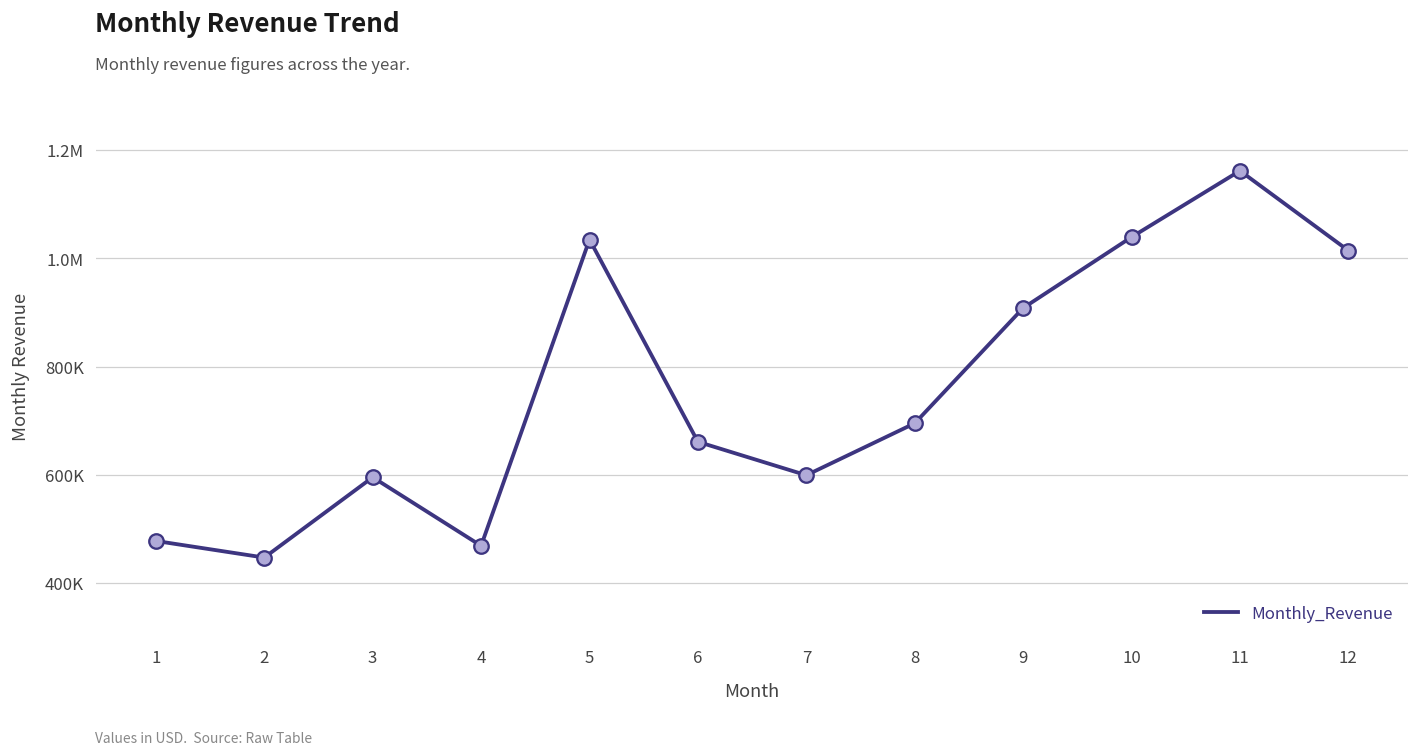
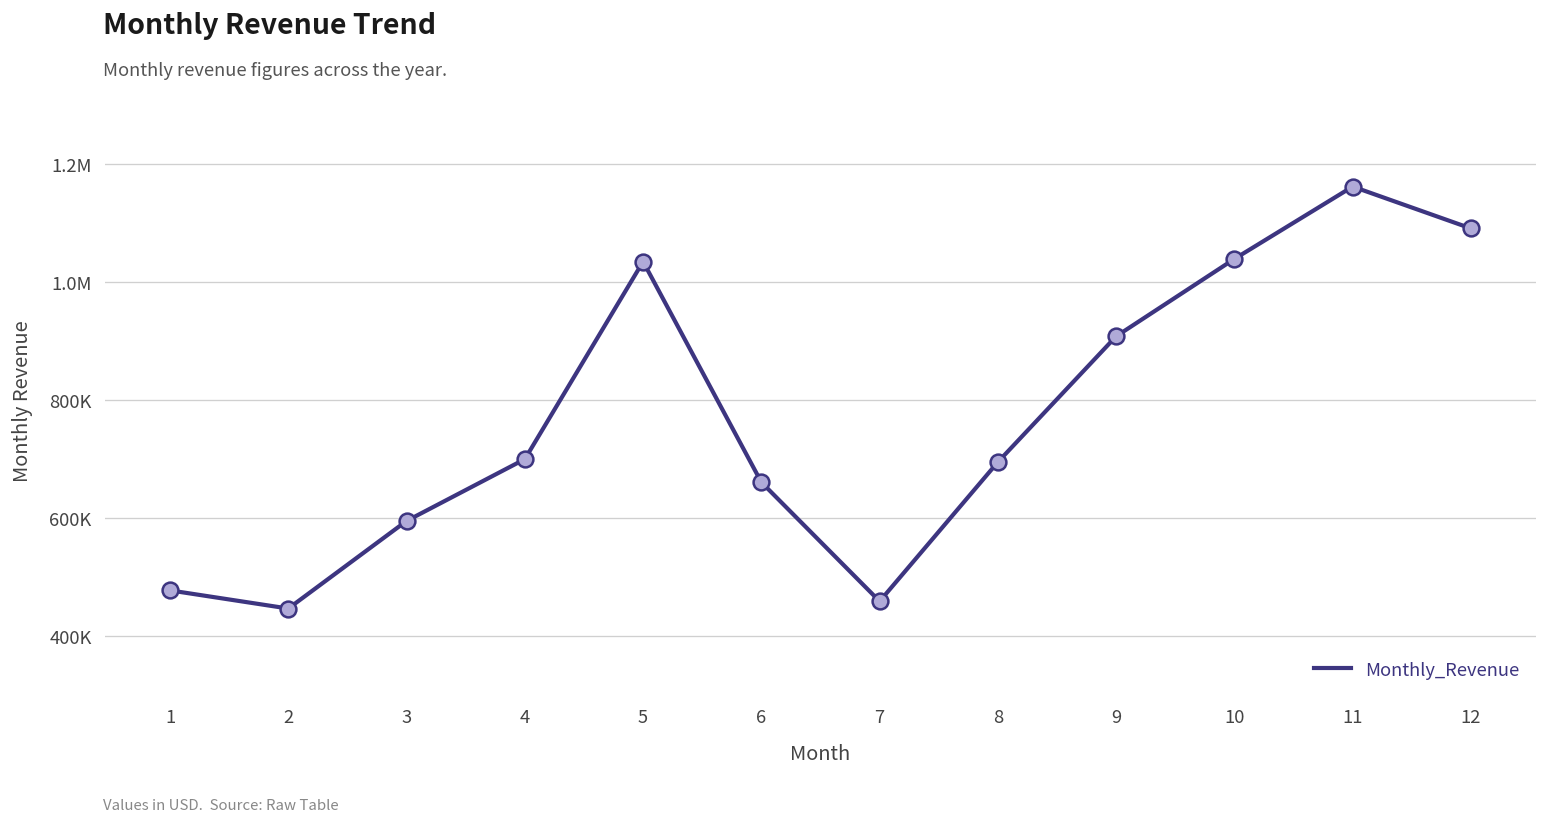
  {
    "1": 480000,
    "2": 450000,
    "3": 600000,
-   "4": 470000,
+   "4": 700000,
    "5": 1030000,
    "6": 660000,
-   "7": 600000,
+   "7": 460000,
    "8": 700000,
    "9": 910000,
    "10": 1040000,
    "11": 1160000,
-   "12": 1010000
+   "12": 1090000
  }
